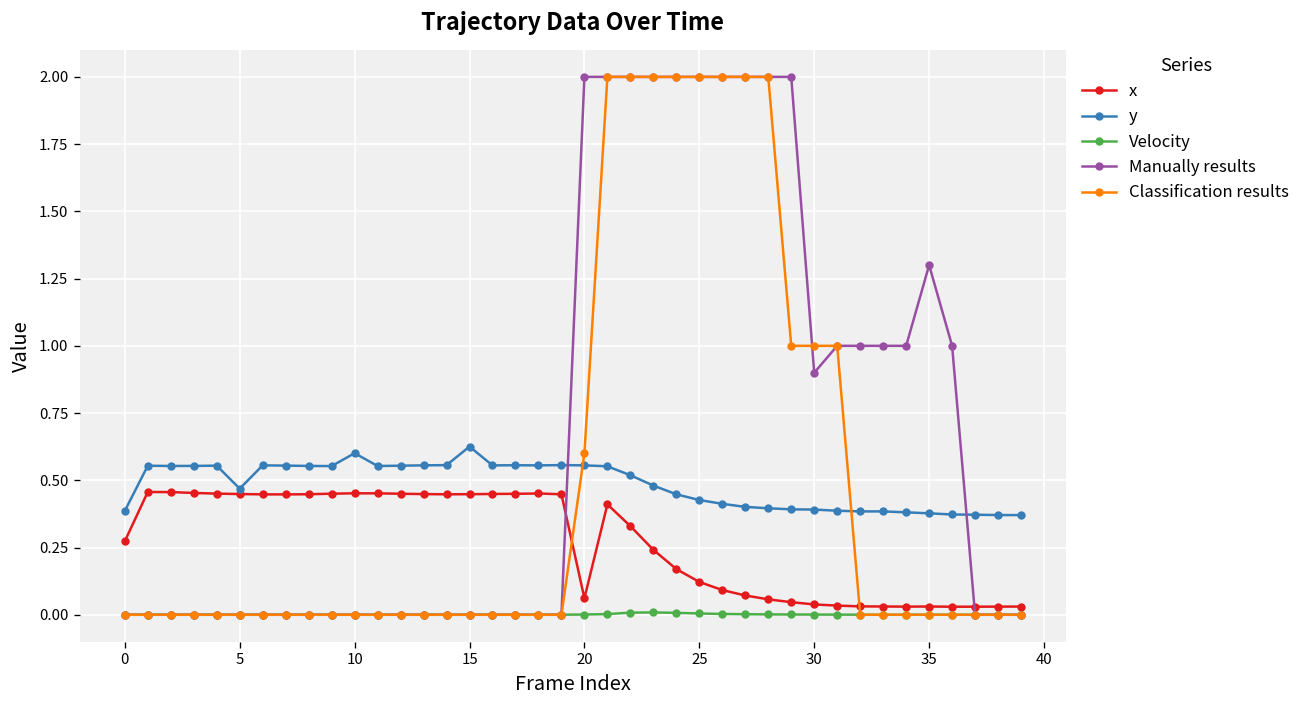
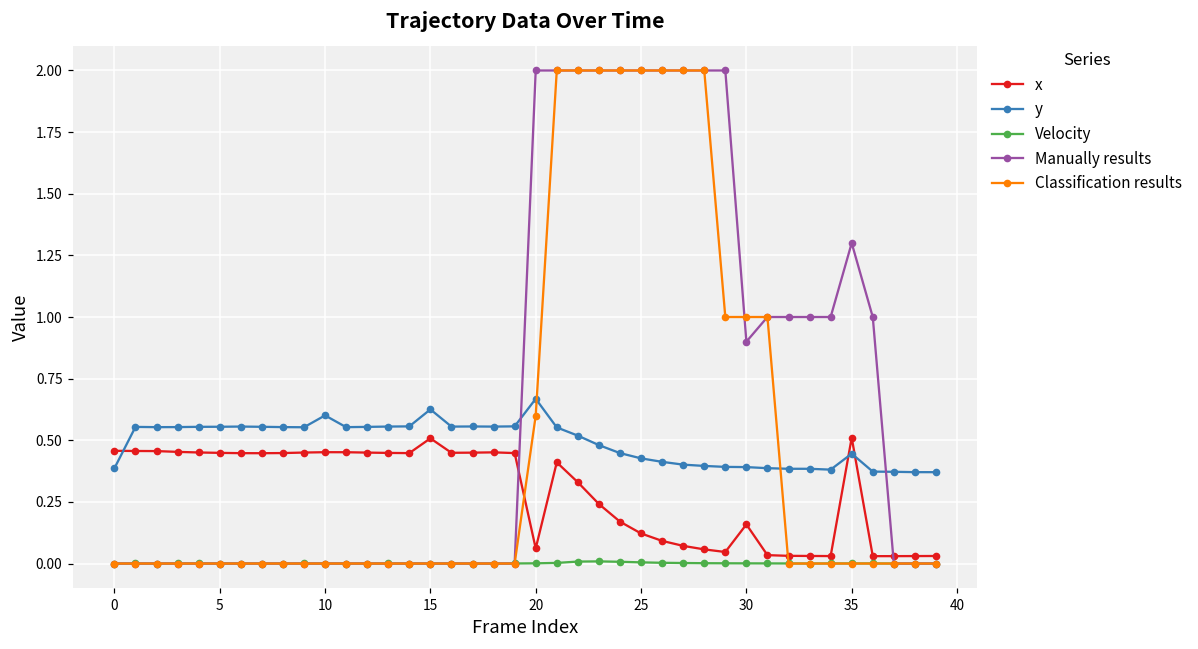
  {
    "x": {
-     "0": 0.27,
+     "0": 0.46,
      "5": 0.45,
      "10": 0.45,
-     "15": 0.45,
+     "15": 0.51,
      "20": 0.06,
      "25": 0.12,
-     "30": 0.04,
-     "35": 0.03
+     "30": 0.16,
+     "35": 0.51
    },
    "y": {
      "0": 0.39,
-     "5": 0.47,
+     "5": 0.55,
      "10": 0.60,
      "15": 0.63,
-     "20": 0.56,
+     "20": 0.67,
      "25": 0.43,
      "30": 0.39,
-     "35": 0.38
+     "35": 0.45
    },
    "Velocity": {
      "20": 0.00,
      "25": 0.00,
      "30": 0.00
    },
    "Manually results": {
      "20": 2.00,
      "30": 0.90,
      "35": 1.30
    },
    "Classification results": {
      "20": 0.60,
      "30": 1.00
    }
  }
